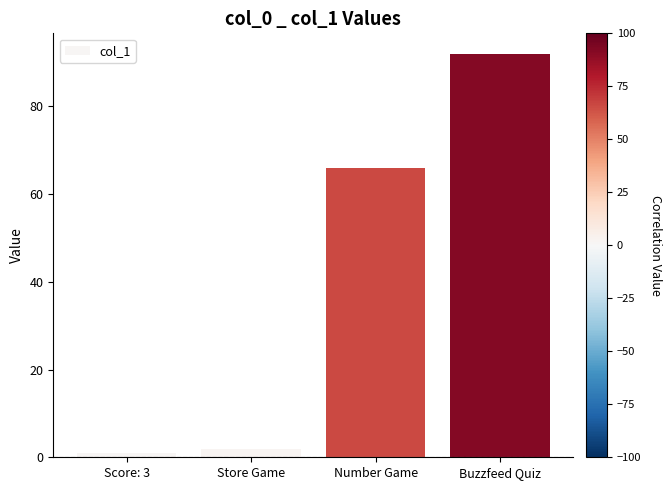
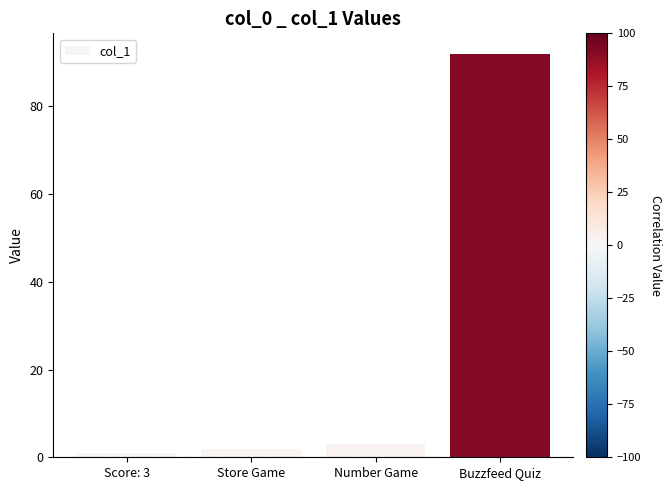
  {
    "Score: 3": 1,
    "Store Game": 2,
-   "Number Game": 66,
+   "Number Game": 3,
    "Buzzfeed Quiz": 92
  }
